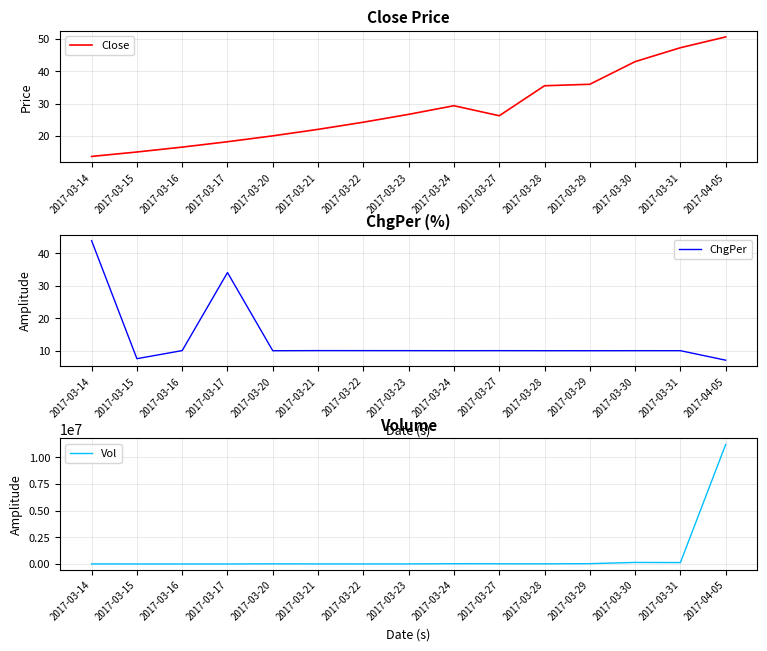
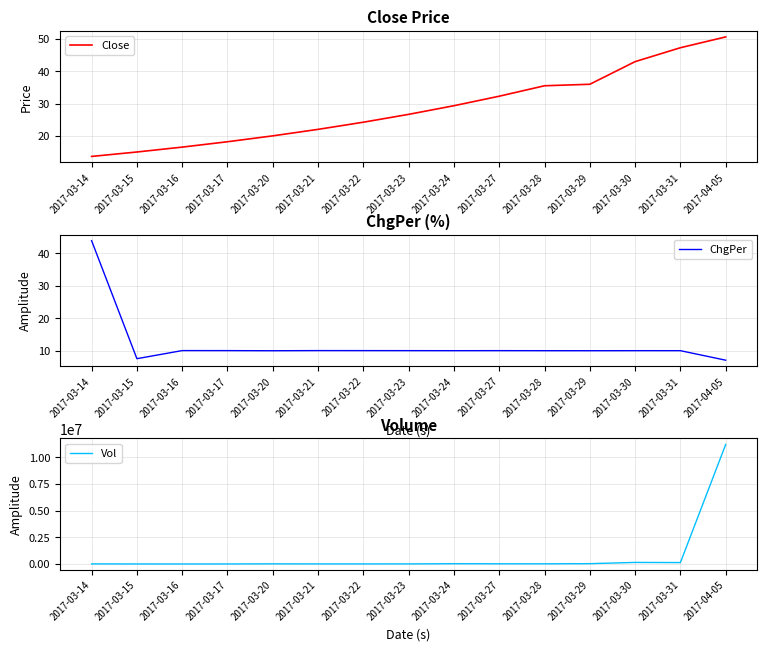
  {
    "Close Price": {
      "2017-03-14": 14,
      "2017-03-15": 15,
      "2017-03-16": 17,
      "2017-03-17": 18,
      "2017-03-20": 20,
      "2017-03-21": 22,
      "2017-03-22": 24,
      "2017-03-23": 27,
      "2017-03-24": 29,
-     "2017-03-27": 26,
+     "2017-03-27": 32,
      "2017-03-28": 36,
      "2017-03-29": 36,
      "2017-03-30": 43,
      "2017-03-31": 47,
      "2017-04-05": 51
    },
    "ChgPer (%)": {
      "2017-03-14": 44,
      "2017-03-15": 8,
      "2017-03-16": 10,
-     "2017-03-17": 34,
+     "2017-03-17": 10,
      "2017-03-20": 10,
      "2017-03-21": 10,
      "2017-03-22": 10,
      "2017-03-23": 10,
      "2017-03-24": 10,
      "2017-03-27": 10,
      "2017-03-28": 10,
      "2017-03-29": 10,
      "2017-03-30": 10,
      "2017-03-31": 10,
      "2017-04-05": 7
    },
    "Volume": {
      "2017-03-14": 0,
      "2017-03-15": 0,
      "2017-03-16": 0,
      "2017-03-17": 0,
      "2017-03-20": 0,
      "2017-03-21": 0,
      "2017-03-22": 0,
      "2017-03-23": 0,
      "2017-03-24": 0,
      "2017-03-27": 0,
      "2017-03-28": 0,
      "2017-03-29": 0,
      "2017-03-30": 100000,
      "2017-03-31": 100000,
      "2017-04-05": 11200000
    }
  }
